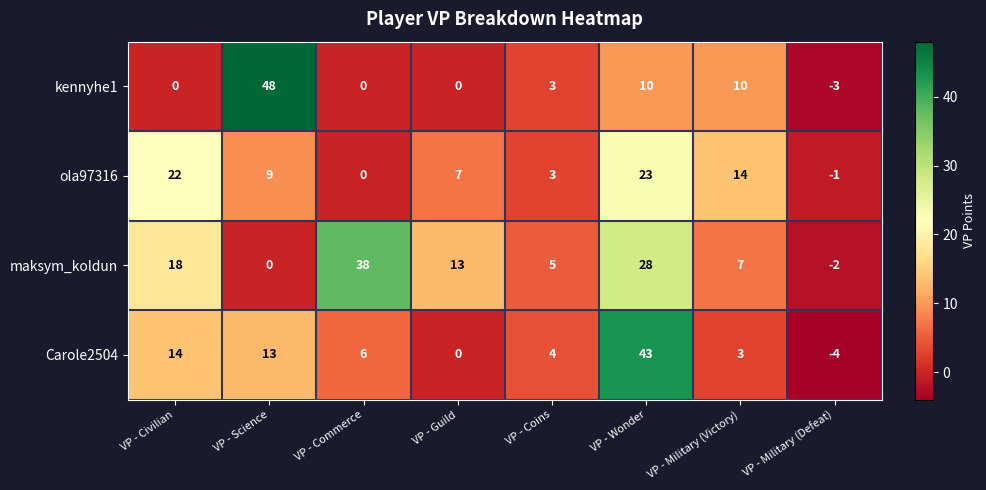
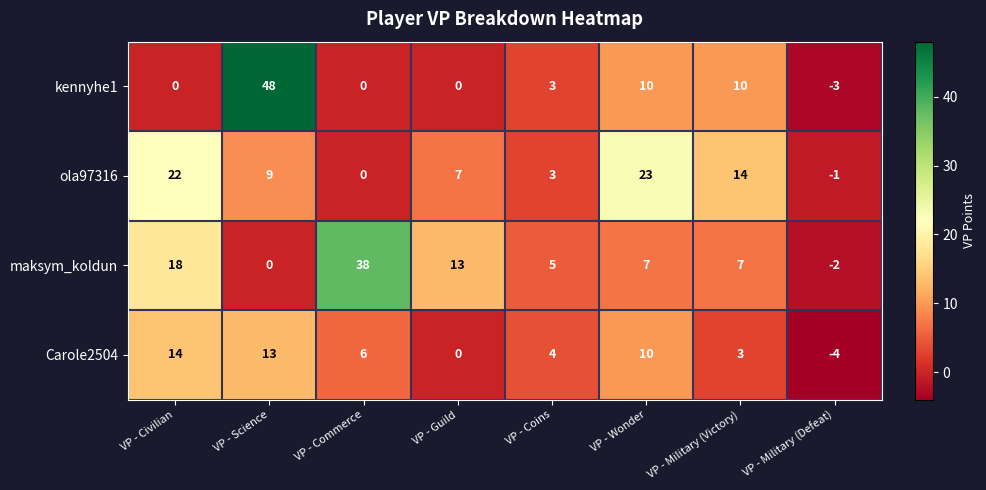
  {
    "kennyhe1": {
      "VP - Civilian": 0,
      "VP - Science": 48,
      "VP - Commerce": 0,
      "VP - Guild": 0,
      "VP - Coins": 3,
      "VP - Wonder": 10,
      "VP - Military (Victory)": 10,
      "VP - Military (Defeat)": -3
    },
    "ola97316": {
      "VP - Civilian": 22,
      "VP - Science": 9,
      "VP - Commerce": 0,
      "VP - Guild": 7,
      "VP - Coins": 3,
      "VP - Wonder": 23,
      "VP - Military (Victory)": 14,
      "VP - Military (Defeat)": -1
    },
    "maksym_koldun": {
      "VP - Civilian": 18,
      "VP - Science": 0,
      "VP - Commerce": 38,
      "VP - Guild": 13,
      "VP - Coins": 5,
-     "VP - Wonder": 28,
+     "VP - Wonder": 7,
      "VP - Military (Victory)": 7,
      "VP - Military (Defeat)": -2
    },
    "Carole2504": {
      "VP - Civilian": 14,
      "VP - Science": 13,
      "VP - Commerce": 6,
      "VP - Guild": 0,
      "VP - Coins": 4,
-     "VP - Wonder": 43,
+     "VP - Wonder": 10,
      "VP - Military (Victory)": 3,
      "VP - Military (Defeat)": -4
    }
  }
